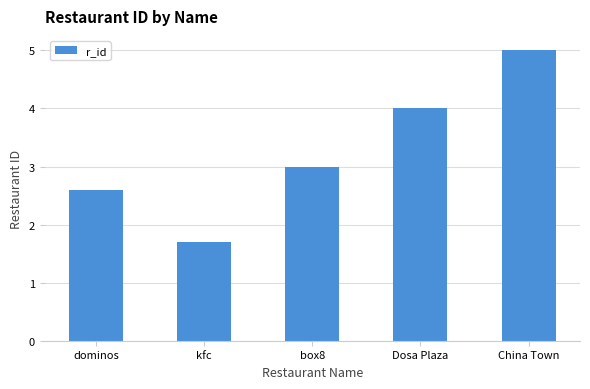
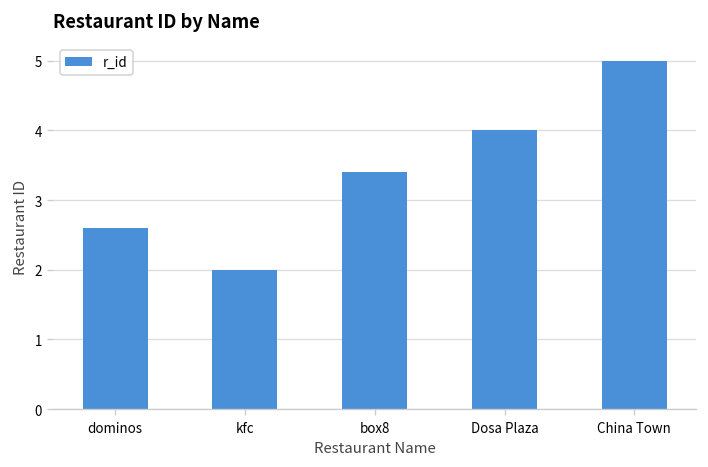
  {
    "dominos": 2.6,
-   "kfc": 1.7,
-   "box8": 3.0,
+   "kfc": 2.0,
+   "box8": 3.4,
    "Dosa Plaza": 4.0,
    "China Town": 5.0
  }
